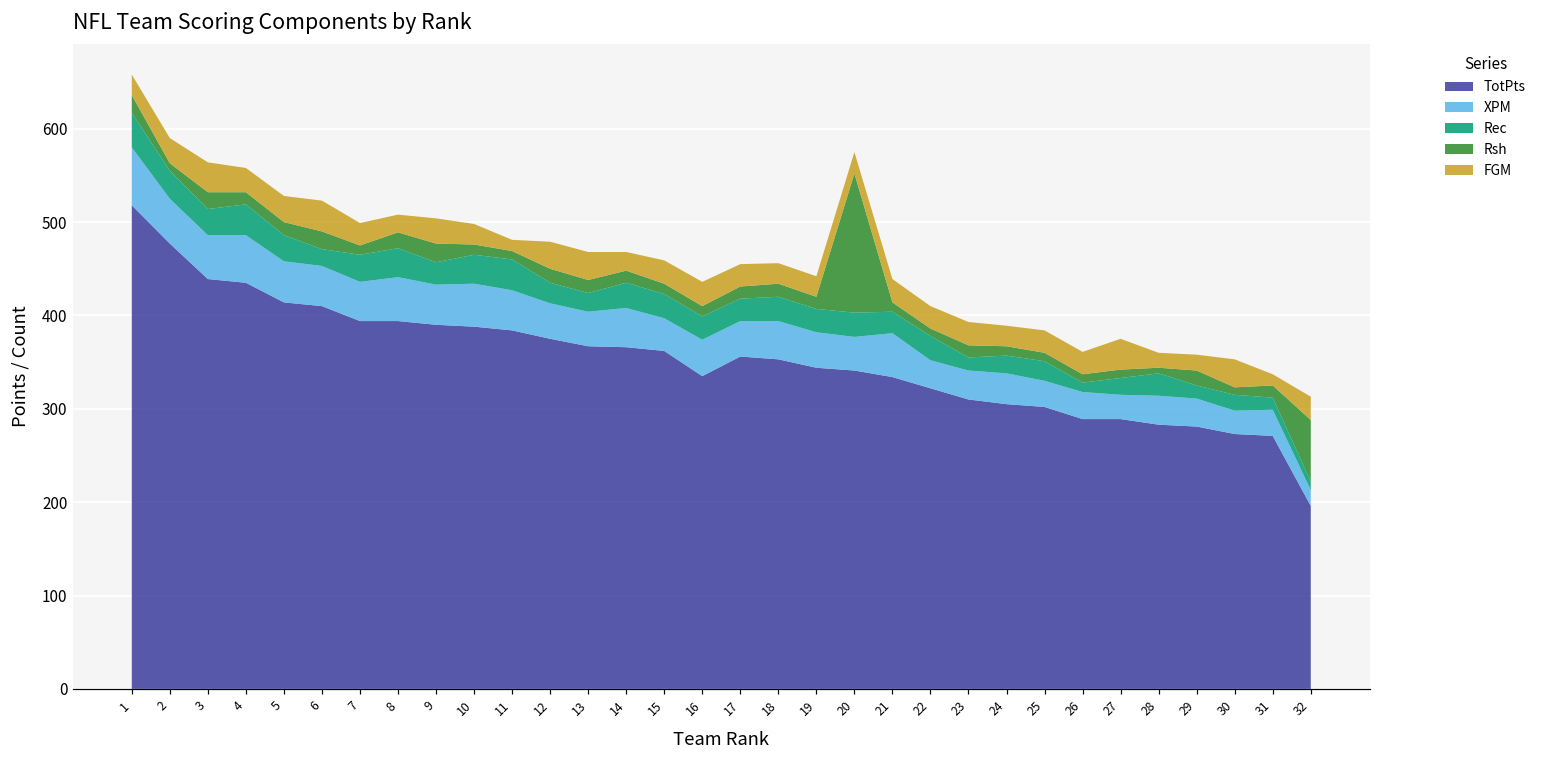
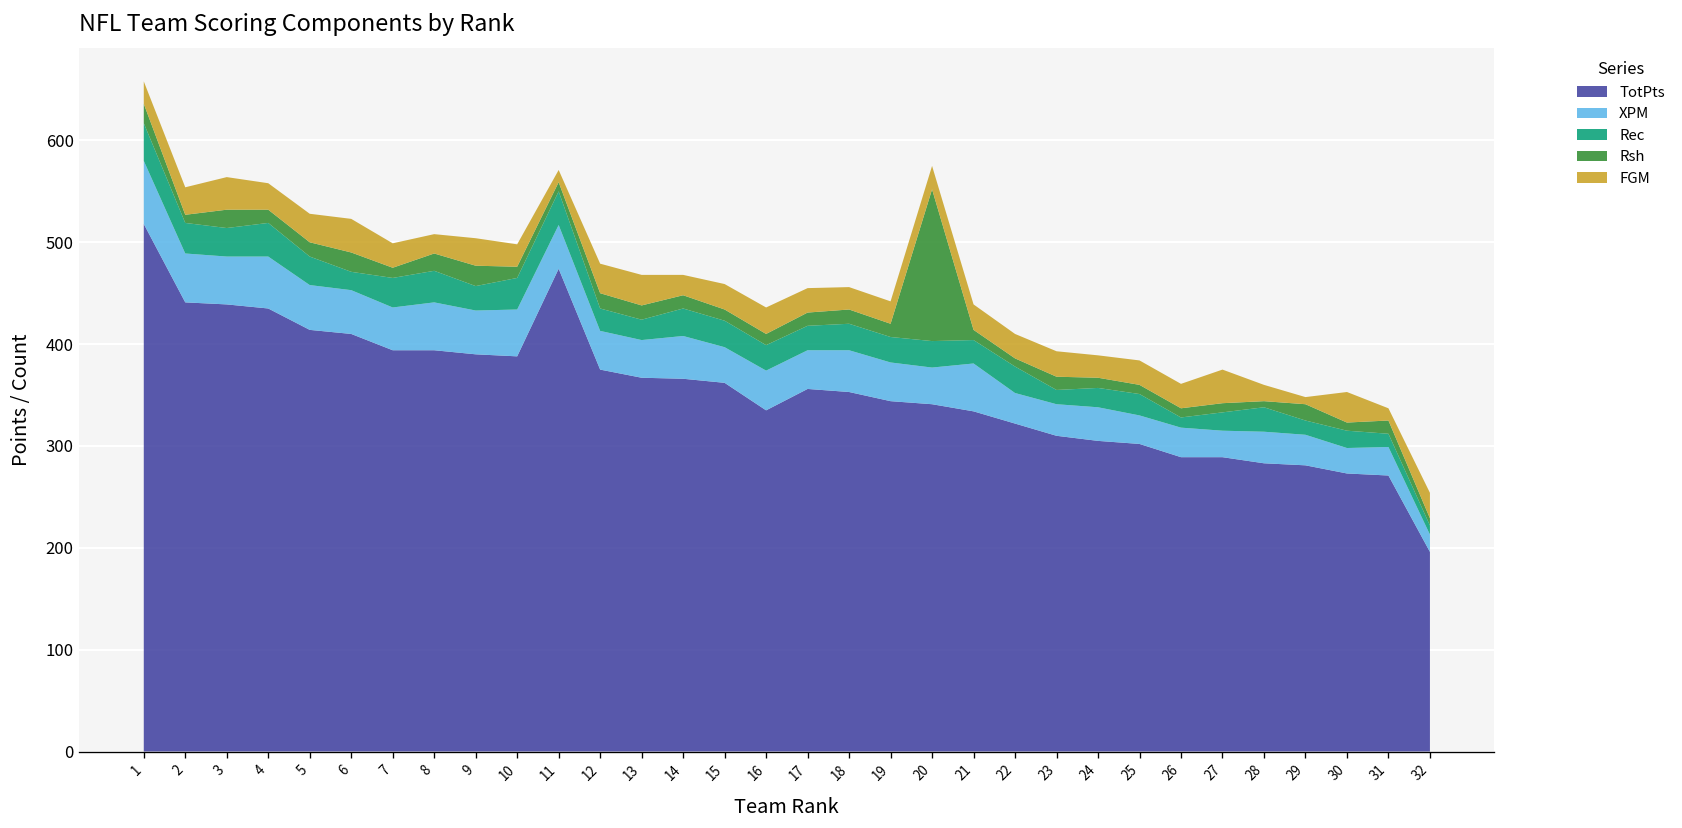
  {
    "TotPts": {
      "1": 520,
-     "2": 480,
+     "2": 440,
      "3": 440,
      "4": 440,
      "5": 410,
      "6": 410,
      "7": 390,
      "8": 390,
      "9": 390,
      "10": 390,
-     "11": 380,
+     "11": 470,
      "12": 380,
      "13": 370,
      "14": 370,
      "15": 360,
      "16": 340,
      "17": 360,
      "18": 350,
      "19": 340,
      "20": 340,
      "21": 330,
      "22": 320,
      "23": 310,
      "24": 310,
      "25": 300,
      "26": 290,
      "27": 290,
      "28": 280,
      "29": 280,
      "30": 270,
      "31": 270,
      "32": 200
    },
    "XPM": {
      "1": 60,
      "2": 50,
      "3": 50,
      "4": 50,
      "5": 40,
      "6": 40,
      "7": 40,
      "8": 50,
      "9": 40,
      "10": 50,
      "11": 40,
      "12": 40,
      "13": 40,
      "14": 40,
      "15": 40,
      "16": 40,
      "17": 40,
      "18": 40,
      "19": 40,
      "20": 40,
      "21": 50,
      "22": 30,
      "23": 30,
      "24": 30,
      "25": 30,
      "26": 30,
      "27": 30,
      "28": 30,
      "29": 30,
      "30": 30,
      "31": 30,
      "32": 20
    },
    "Rec": {
      "1": 40,
      "2": 30,
      "3": 30,
      "4": 30,
      "5": 30,
      "6": 20,
      "7": 30,
      "8": 30,
      "9": 20,
      "10": 30,
      "11": 30,
      "12": 20,
      "13": 20,
      "14": 30,
      "15": 30,
      "16": 30,
      "17": 20,
      "18": 30,
      "19": 30,
      "20": 30,
      "21": 20,
      "22": 30,
      "23": 10,
      "24": 20,
      "25": 20,
      "26": 10,
      "27": 20,
      "28": 20,
      "29": 10,
      "30": 20,
      "31": 10,
      "32": 10
    },
    "Rsh": {
      "1": 20,
      "2": 10,
      "3": 20,
      "4": 10,
      "5": 10,
      "6": 20,
      "7": 10,
      "8": 20,
      "9": 20,
      "10": 10,
      "11": 10,
      "12": 20,
      "13": 10,
      "14": 10,
      "15": 10,
      "16": 10,
      "17": 10,
      "18": 10,
      "19": 10,
      "20": 150,
      "21": 10,
      "22": 10,
      "23": 10,
      "24": 10,
      "25": 10,
      "26": 10,
      "27": 10,
      "28": 10,
      "29": 20,
      "30": 10,
      "31": 10,
-     "32": 70
+     "32": 10
    },
    "FGM": {
      "1": 20,
      "2": 30,
      "3": 30,
      "4": 30,
      "5": 30,
      "6": 30,
      "7": 20,
      "8": 20,
      "9": 30,
      "10": 20,
      "11": 10,
      "12": 30,
      "13": 30,
      "14": 20,
      "15": 30,
      "16": 30,
      "17": 20,
      "18": 20,
      "19": 20,
      "20": 20,
      "21": 30,
      "22": 20,
      "23": 30,
      "24": 20,
      "25": 20,
      "26": 20,
      "27": 30,
      "28": 20,
-     "29": 20,
+     "29": 10,
      "30": 30,
      "31": 10,
      "32": 30
    }
  }
